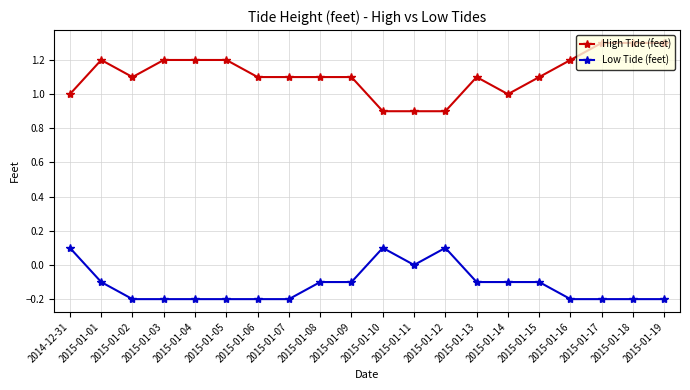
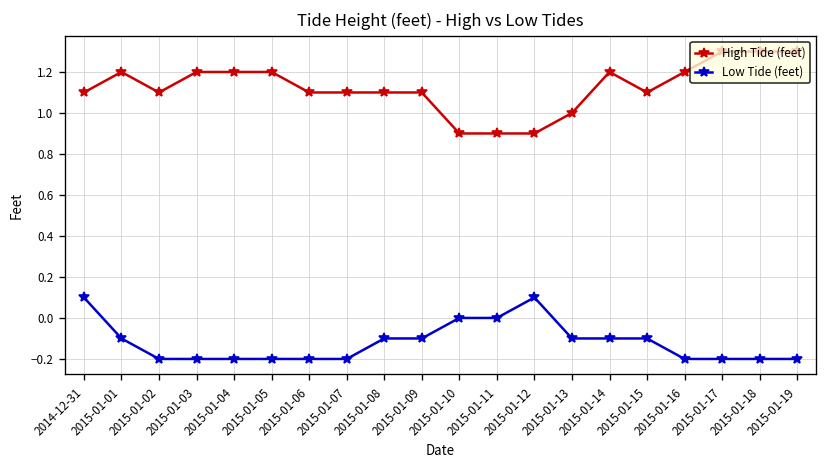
  {
    "High Tide (feet)": {
-     "2014-12-31": 1.0,
+     "2014-12-31": 1.1,
      "2015-01-01": 1.2,
      "2015-01-02": 1.1,
      "2015-01-03": 1.2,
      "2015-01-04": 1.2,
      "2015-01-05": 1.2,
      "2015-01-06": 1.1,
      "2015-01-07": 1.1,
      "2015-01-08": 1.1,
      "2015-01-09": 1.1,
      "2015-01-10": 0.9,
      "2015-01-11": 0.9,
      "2015-01-12": 0.9,
-     "2015-01-13": 1.1,
-     "2015-01-14": 1.0,
+     "2015-01-13": 1.0,
+     "2015-01-14": 1.2,
      "2015-01-15": 1.1,
      "2015-01-16": 1.2
    },
    "Low Tide (feet)": {
      "2014-12-31": 0.1,
      "2015-01-01": -0.1,
      "2015-01-02": -0.2,
      "2015-01-03": -0.2,
      "2015-01-04": -0.2,
      "2015-01-05": -0.2,
      "2015-01-06": -0.2,
      "2015-01-07": -0.2,
      "2015-01-08": -0.1,
      "2015-01-09": -0.1,
-     "2015-01-10": 0.1,
+     "2015-01-10": 0.0,
      "2015-01-11": 0.0,
      "2015-01-12": 0.1,
      "2015-01-13": -0.1,
      "2015-01-14": -0.1,
      "2015-01-15": -0.1,
      "2015-01-16": -0.2,
      "2015-01-17": -0.2,
      "2015-01-18": -0.2,
      "2015-01-19": -0.2
    }
  }
